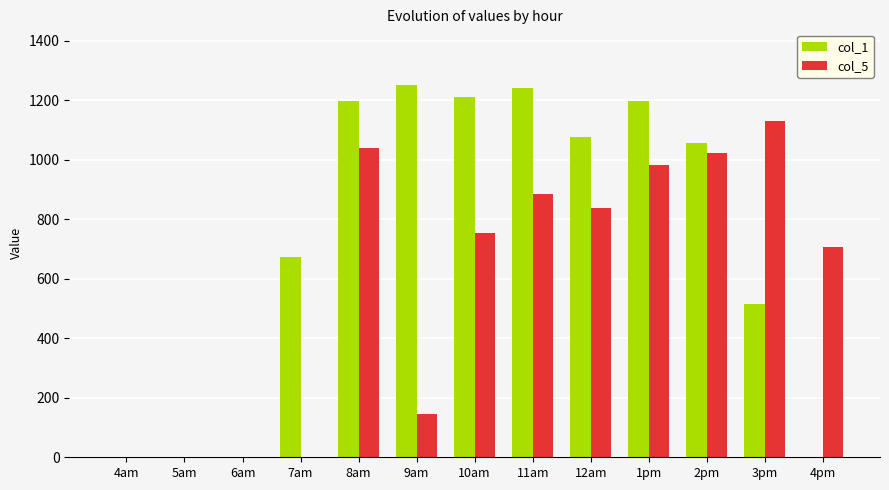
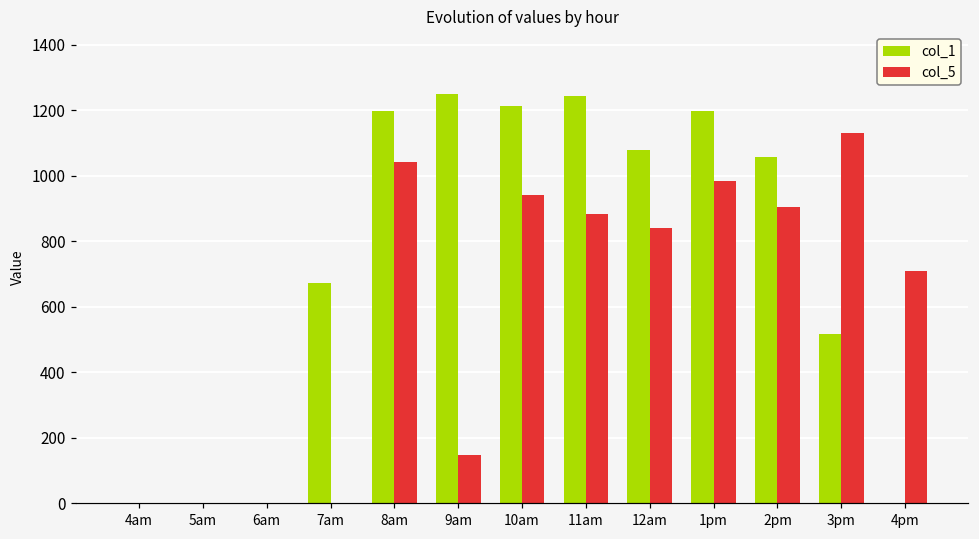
  {
    "col_1": {
      "4am": 0,
      "5am": 0,
      "6am": 0,
      "7am": 670,
      "8am": 1200,
      "9am": 1250,
      "10am": 1210,
      "11am": 1240,
      "12am": 1080,
      "1pm": 1200,
      "2pm": 1060,
      "3pm": 520,
      "4pm": 0
    },
    "col_5": {
      "4am": 0,
      "5am": 0,
      "6am": 0,
      "7am": 0,
      "8am": 1040,
      "9am": 150,
-     "10am": 750,
+     "10am": 940,
      "11am": 880,
      "12am": 840,
      "1pm": 980,
-     "2pm": 1020,
+     "2pm": 910,
      "3pm": 1130,
      "4pm": 710
    }
  }
